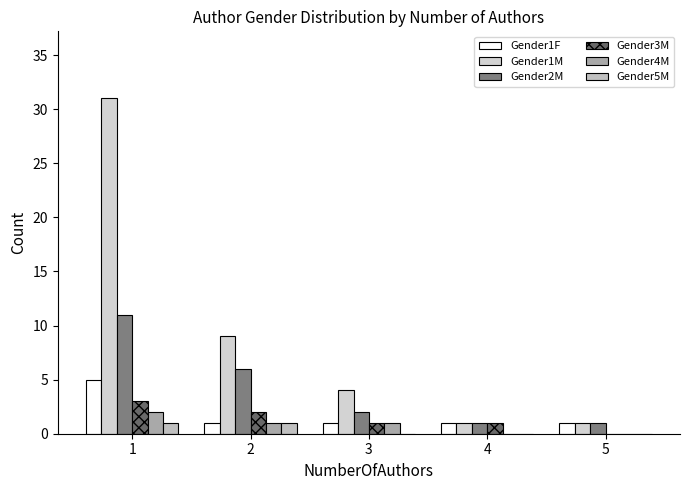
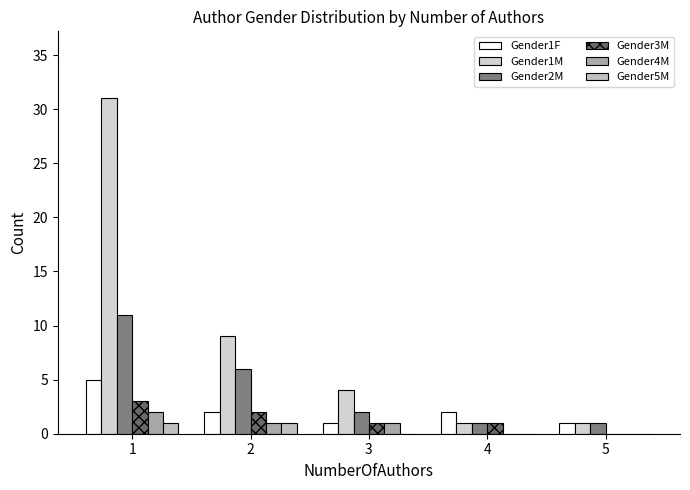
  {
    "Gender1F": {
      "1": 5,
-     "2": 1,
+     "2": 2,
      "3": 1,
-     "4": 1,
+     "4": 2,
      "5": 1
    }
  }
